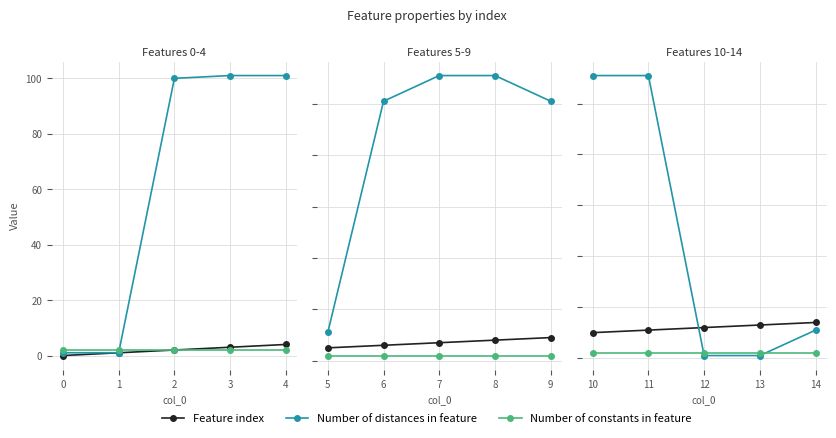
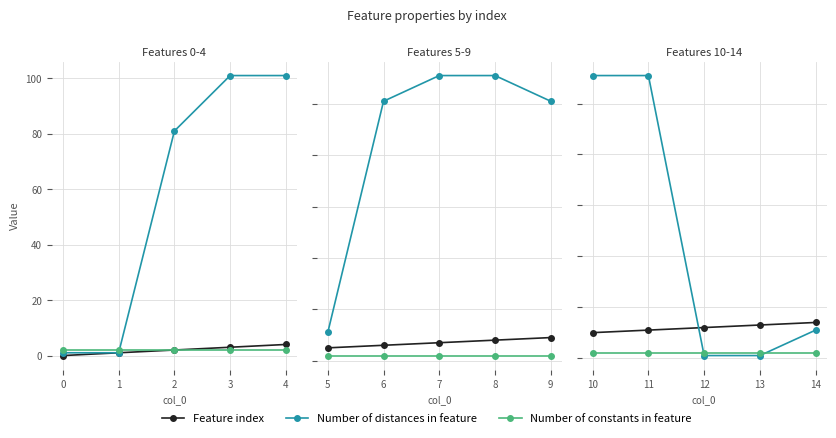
  {
    "Features 0-4": {
      "Feature index": {
        "0": 0,
        "3": 3,
        "4": 4
      },
      "Number of distances in feature": {
        "0": 1,
-       "2": 100,
+       "2": 81,
        "3": 101,
        "4": 101
      },
      "Number of constants in feature": {
        "0": 2,
        "1": 2,
        "3": 2,
        "4": 2
      }
    }
  }
